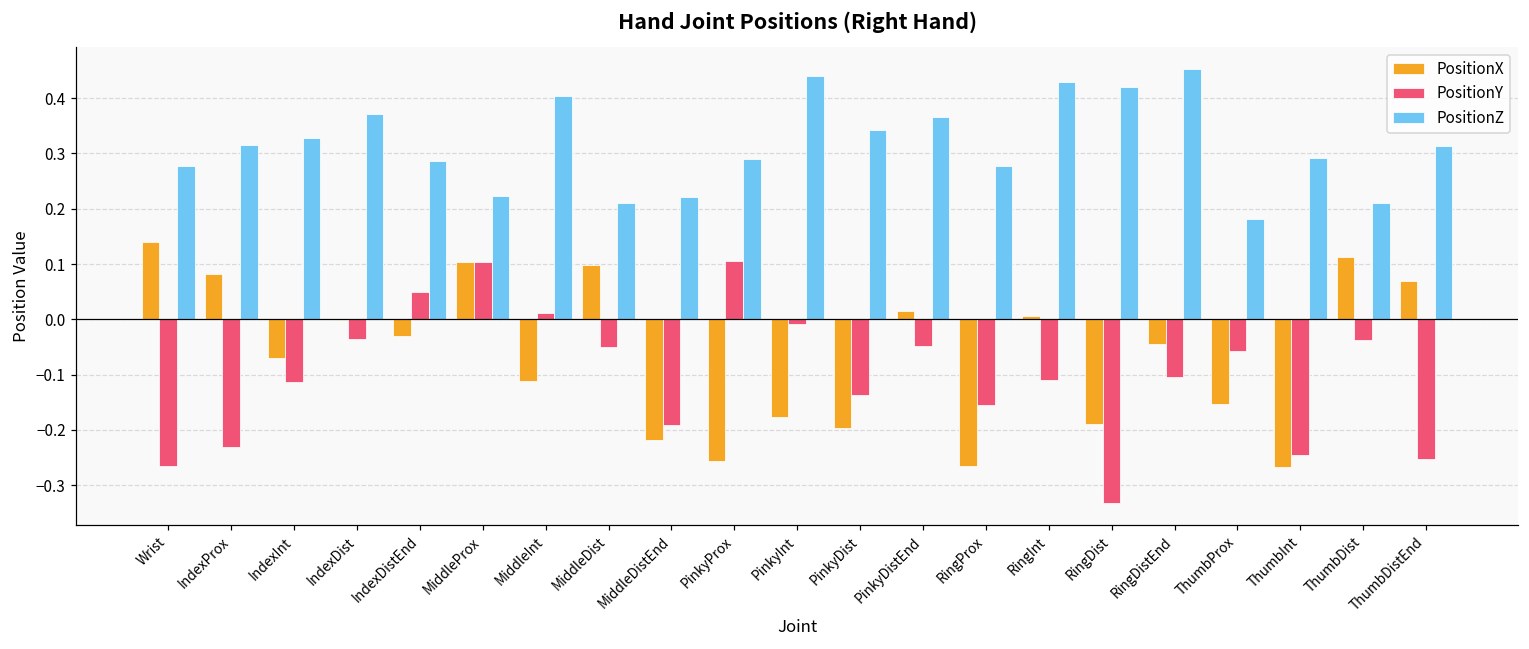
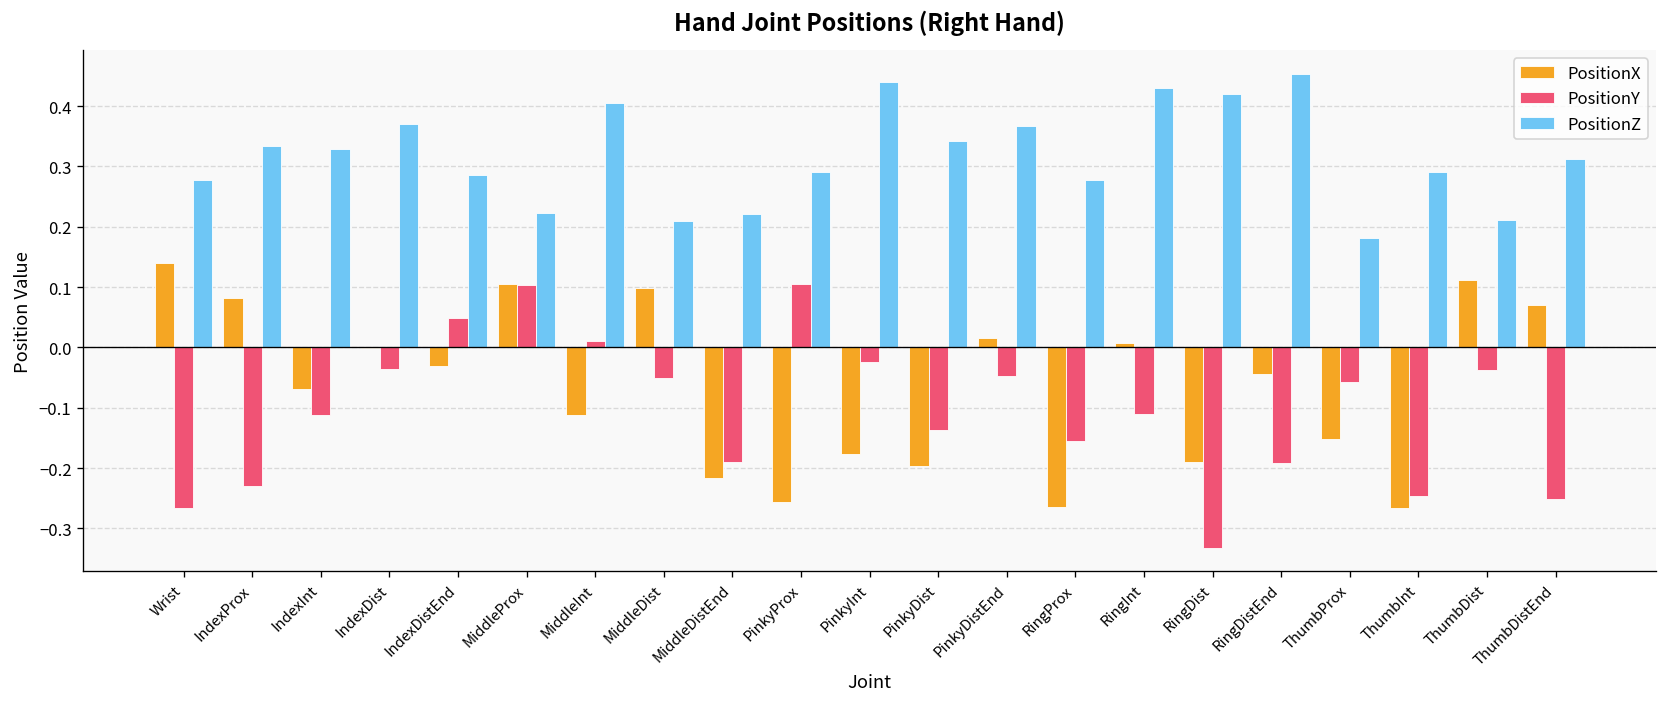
  {
    "PositionX": {
      "Wrist": 0.14,
      "IndexProx": 0.08,
      "IndexInt": -0.07,
      "IndexDistEnd": -0.03,
      "MiddleProx": 0.10,
      "MiddleInt": -0.11,
      "MiddleDist": 0.10,
      "MiddleDistEnd": -0.22,
      "PinkyProx": -0.26,
      "PinkyInt": -0.18,
      "PinkyDist": -0.20,
      "PinkyDistEnd": 0.01,
      "RingProx": -0.26,
      "RingInt": 0.01,
      "RingDist": -0.19,
      "RingDistEnd": -0.04,
      "ThumbProx": -0.15,
      "ThumbInt": -0.27,
      "ThumbDist": 0.11,
      "ThumbDistEnd": 0.07
    },
    "PositionY": {
      "Wrist": -0.27,
      "IndexProx": -0.23,
      "IndexInt": -0.11,
      "IndexDist": -0.04,
      "IndexDistEnd": 0.05,
      "MiddleProx": 0.10,
      "MiddleInt": 0.01,
      "MiddleDist": -0.05,
      "MiddleDistEnd": -0.19,
      "PinkyProx": 0.10,
-     "PinkyInt": -0.01,
+     "PinkyInt": -0.02,
      "PinkyDist": -0.14,
      "PinkyDistEnd": -0.05,
      "RingProx": -0.15,
      "RingInt": -0.11,
      "RingDist": -0.33,
-     "RingDistEnd": -0.10,
+     "RingDistEnd": -0.19,
      "ThumbProx": -0.06,
      "ThumbInt": -0.25,
      "ThumbDist": -0.04,
      "ThumbDistEnd": -0.25
    },
    "PositionZ": {
      "Wrist": 0.28,
-     "IndexProx": 0.31,
+     "IndexProx": 0.33,
      "IndexInt": 0.33,
      "IndexDist": 0.37,
      "IndexDistEnd": 0.29,
      "MiddleProx": 0.22,
      "MiddleInt": 0.40,
      "MiddleDist": 0.21,
      "MiddleDistEnd": 0.22,
      "PinkyProx": 0.29,
      "PinkyInt": 0.44,
      "PinkyDist": 0.34,
      "PinkyDistEnd": 0.37,
      "RingProx": 0.28,
      "RingInt": 0.43,
      "RingDist": 0.42,
      "RingDistEnd": 0.45,
      "ThumbProx": 0.18,
      "ThumbInt": 0.29,
      "ThumbDist": 0.21,
      "ThumbDistEnd": 0.31
    }
  }
